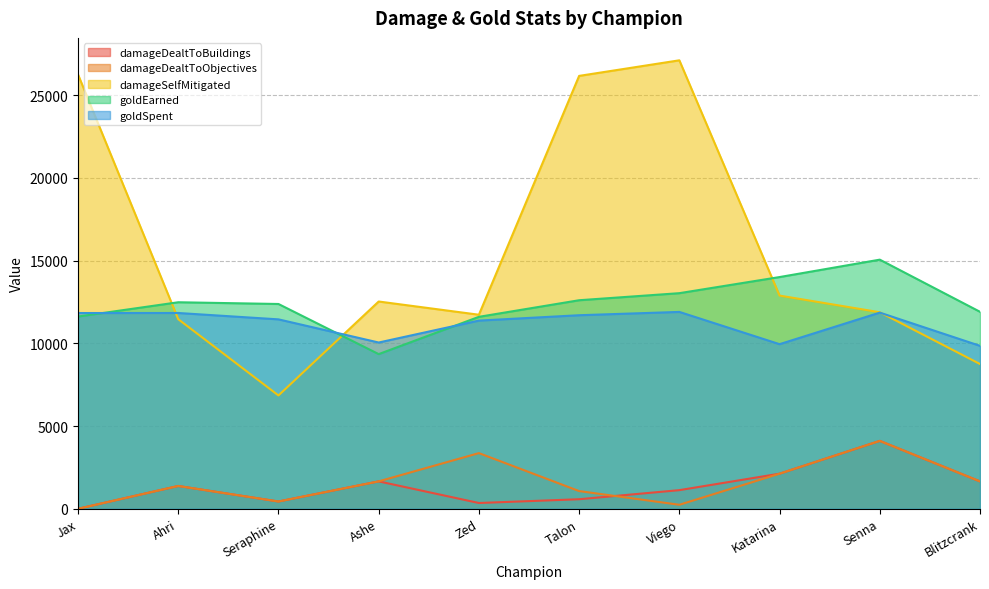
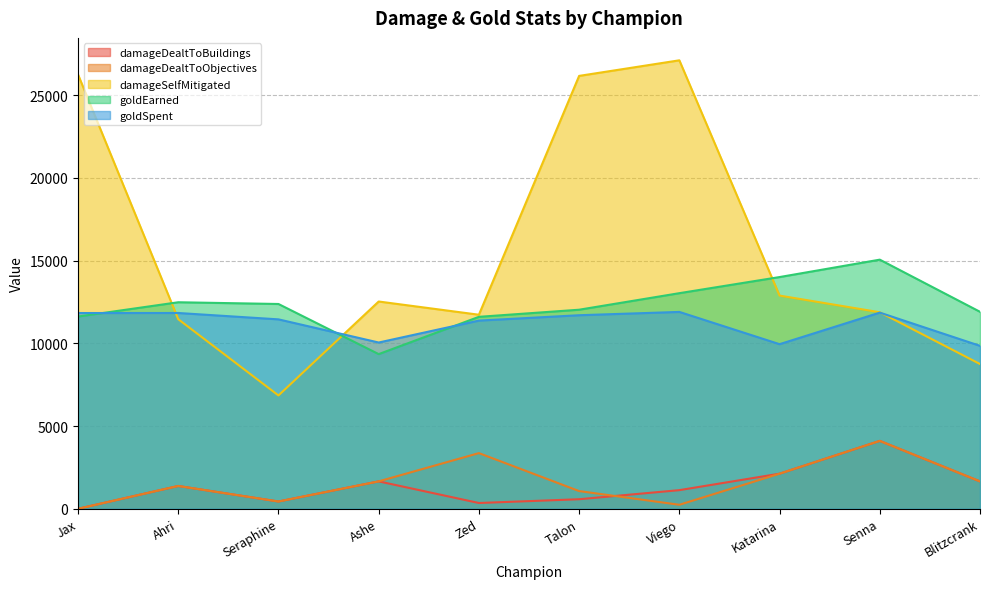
  {
    "damageSelfMitigated": {
      "Jax": 26300,
      "Ahri": 11500,
      "Seraphine": 6900,
      "Ashe": 12500,
      "Talon": 26200,
      "Viego": 27100,
      "Katarina": 12900,
      "Blitzcrank": 8800
    },
    "goldEarned": {
      "Jax": 11600,
      "Ahri": 12500,
      "Seraphine": 12400,
      "Ashe": 9300,
-     "Talon": 12600,
+     "Talon": 12000,
      "Viego": 13000,
      "Katarina": 14000,
      "Senna": 15100,
      "Blitzcrank": 11900
    },
    "goldSpent": {
      "Jax": 11800,
      "Ahri": 11800,
      "Seraphine": 11500,
      "Ashe": 10100,
      "Zed": 11400,
      "Talon": 11700,
      "Viego": 11900,
      "Katarina": 10000,
      "Blitzcrank": 9900
    }
  }
